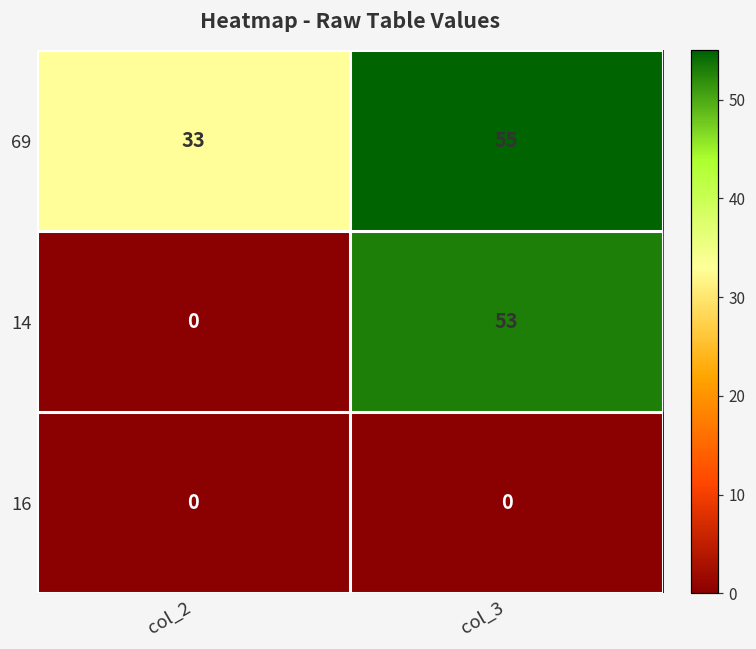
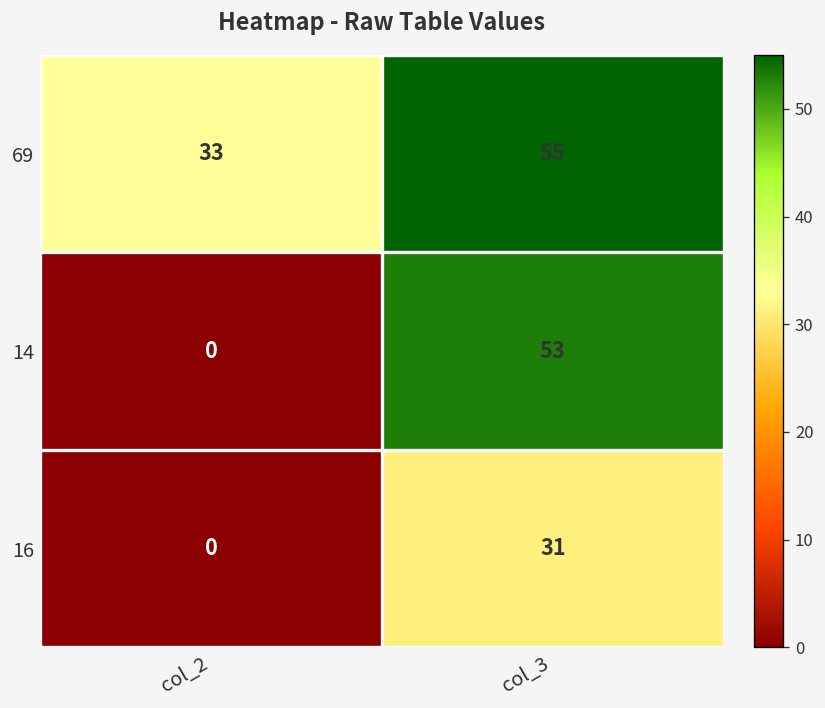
  {
    "69": {
      "col_2": 33,
      "col_3": 55
    },
    "14": {
      "col_2": 0,
      "col_3": 53
    },
    "16": {
      "col_2": 0,
-     "col_3": 0
+     "col_3": 31
    }
  }
